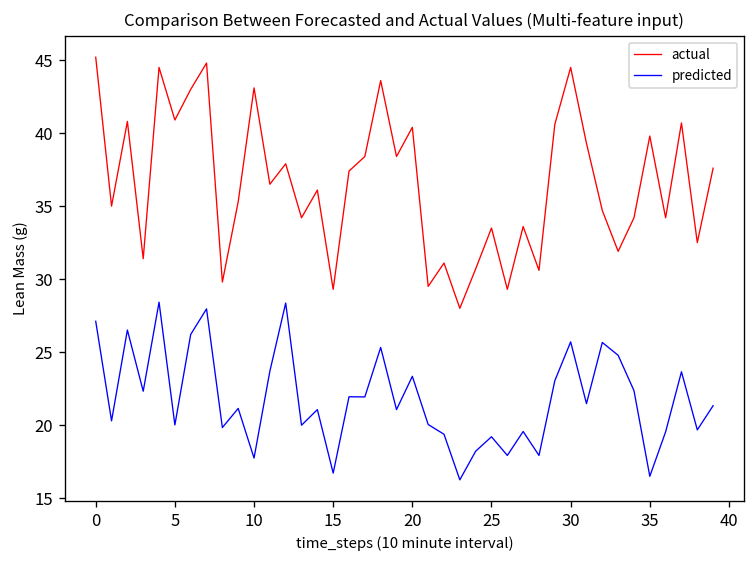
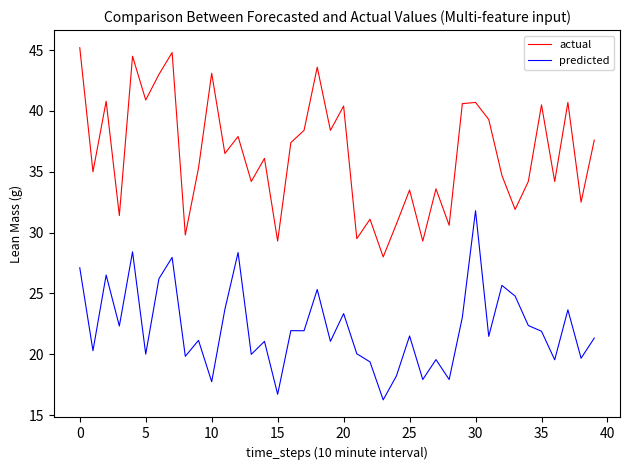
  {
    "actual": {
      "0": 45.2,
      "5": 40.9,
      "10": 43.1,
      "15": 29.3,
      "20": 40.4,
      "25": 33.5,
-     "30": 44.5,
-     "35": 39.8
+     "30": 40.7,
+     "35": 40.5
    },
    "predicted": {
      "0": 27.1,
      "5": 20.0,
      "10": 17.7,
      "15": 16.7,
      "20": 23.3,
-     "25": 19.2,
-     "30": 25.7,
-     "35": 16.5
+     "25": 21.5,
+     "30": 31.8,
+     "35": 21.9
    }
  }
